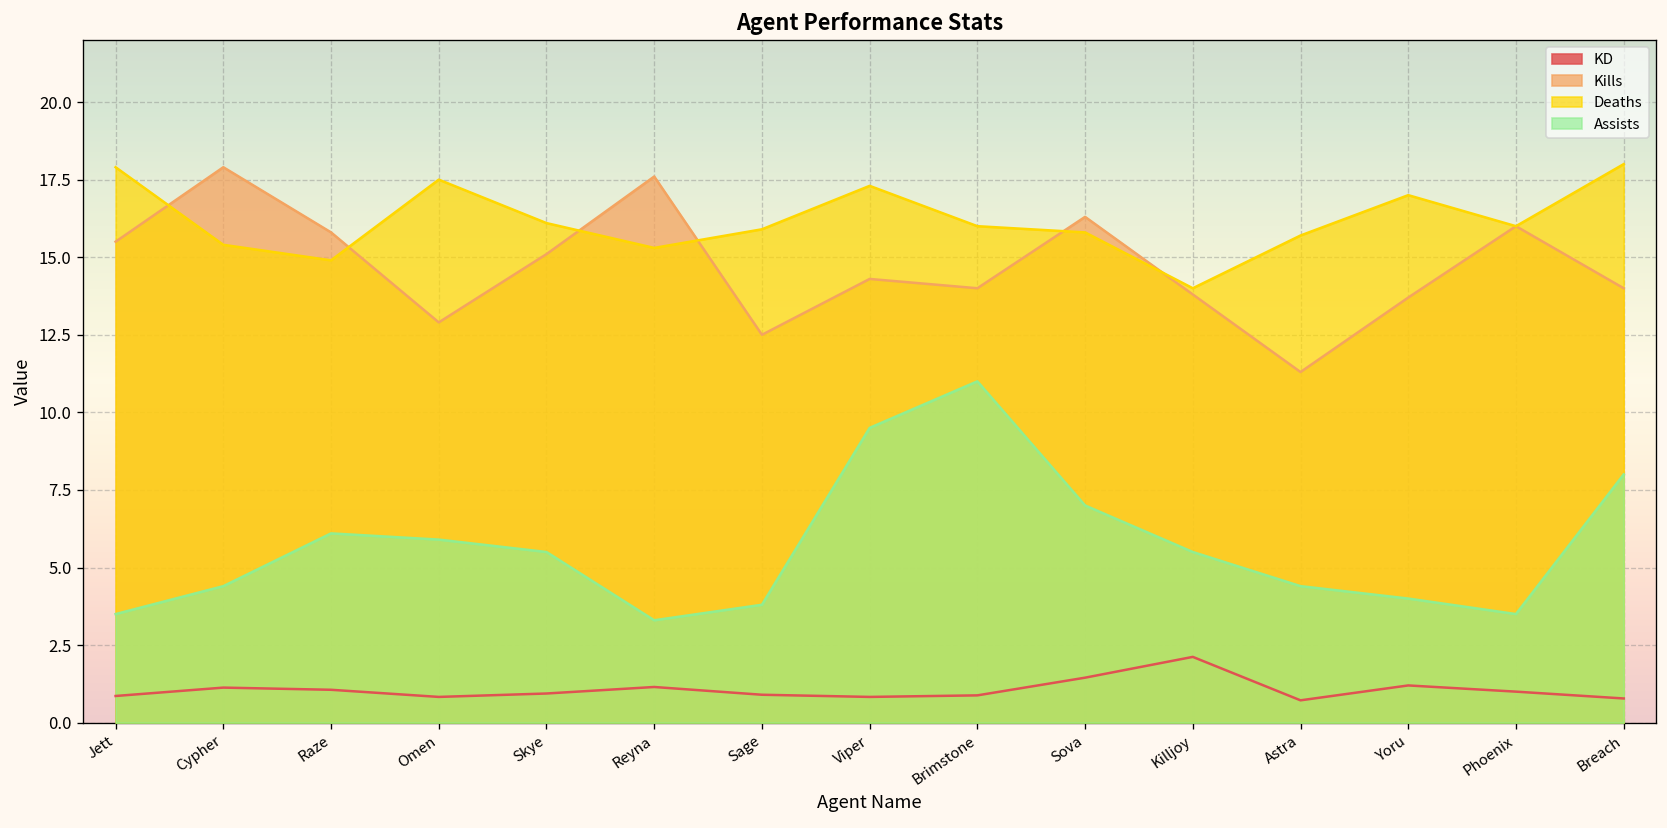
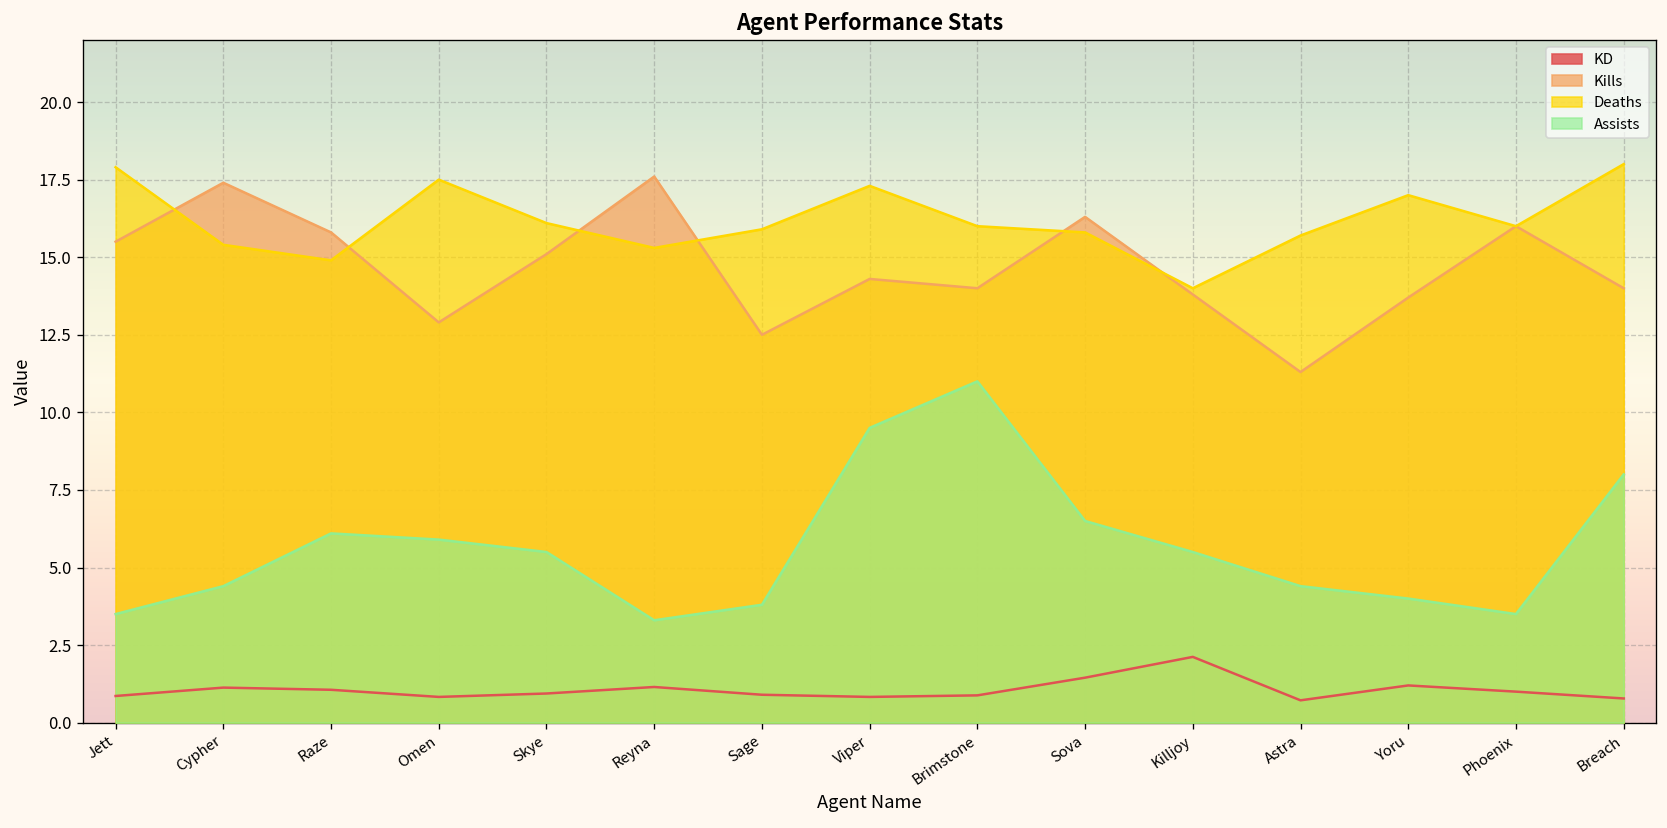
  {
    "KD": {
      "Jett": 0.9,
      "Cypher": 1.1,
      "Raze": 1.1,
      "Omen": 0.8,
      "Skye": 0.9,
      "Reyna": 1.2,
      "Sage": 0.9,
      "Viper": 0.8,
      "Brimstone": 0.9,
      "Sova": 1.5,
      "Killjoy": 2.1,
      "Astra": 0.7,
      "Yoru": 1.2,
      "Phoenix": 1.0,
      "Breach": 0.8
    },
    "Kills": {
      "Jett": 15.5,
-     "Cypher": 17.9,
+     "Cypher": 17.4,
      "Raze": 15.8,
      "Omen": 12.9,
      "Skye": 15.1,
      "Reyna": 17.6,
      "Sage": 12.5,
      "Viper": 14.3,
      "Brimstone": 14.0,
      "Sova": 16.3,
      "Killjoy": 13.8,
      "Astra": 11.3,
      "Yoru": 13.7,
      "Breach": 14.0
    },
    "Deaths": {
      "Jett": 17.9,
      "Cypher": 15.4,
      "Raze": 14.9,
      "Omen": 17.5,
      "Skye": 16.1,
      "Reyna": 15.3,
      "Sage": 15.9,
      "Viper": 17.3,
      "Brimstone": 16.0,
      "Sova": 15.8,
      "Killjoy": 14.0,
      "Astra": 15.7,
      "Yoru": 17.0,
      "Breach": 18.0
    },
    "Assists": {
      "Jett": 3.5,
      "Cypher": 4.4,
      "Raze": 6.1,
      "Omen": 5.9,
      "Skye": 5.5,
      "Reyna": 3.3,
      "Sage": 3.8,
      "Viper": 9.5,
      "Brimstone": 11.0,
-     "Sova": 7.0,
+     "Sova": 6.5,
      "Killjoy": 5.5,
      "Astra": 4.4,
      "Yoru": 4.0,
      "Phoenix": 3.5,
      "Breach": 8.0
    }
  }
